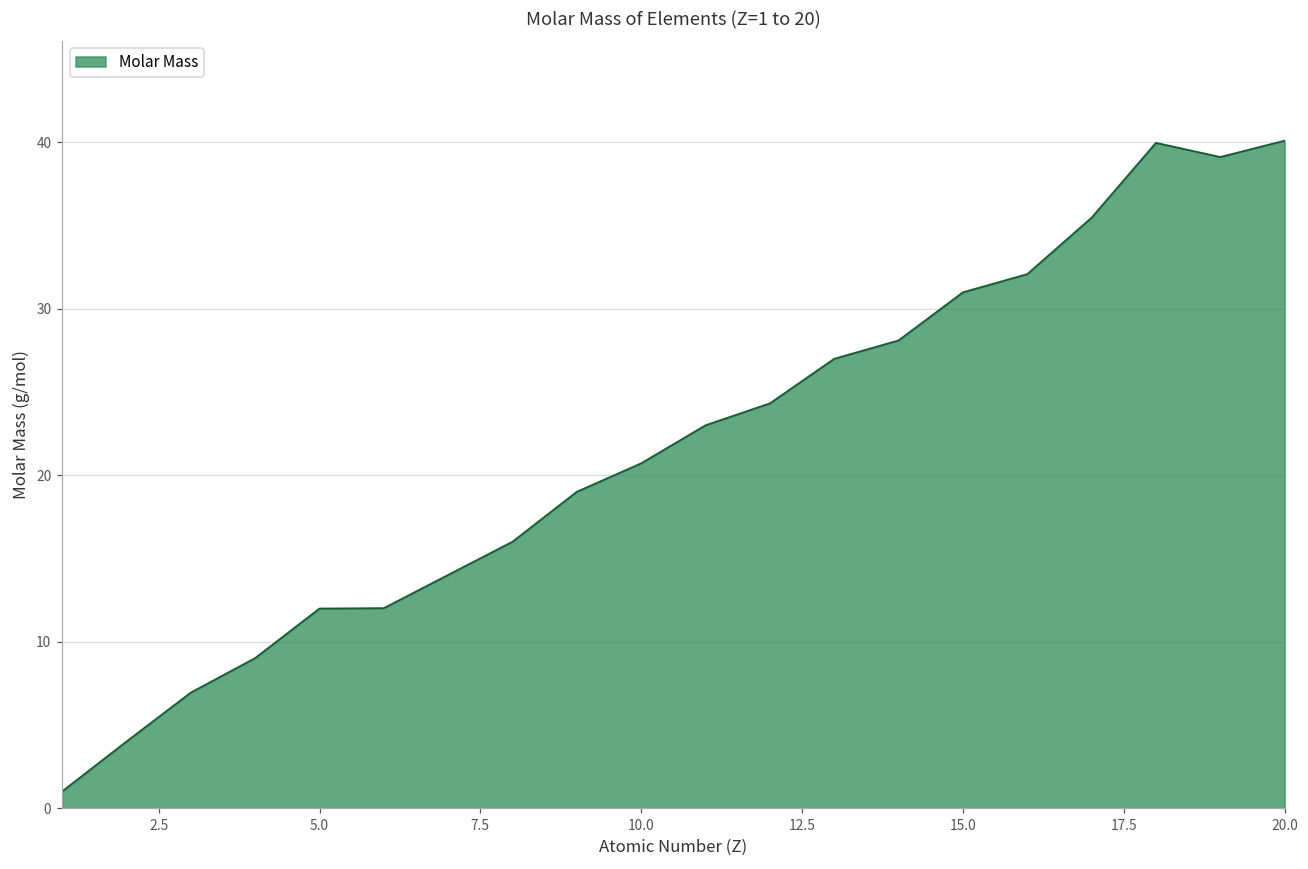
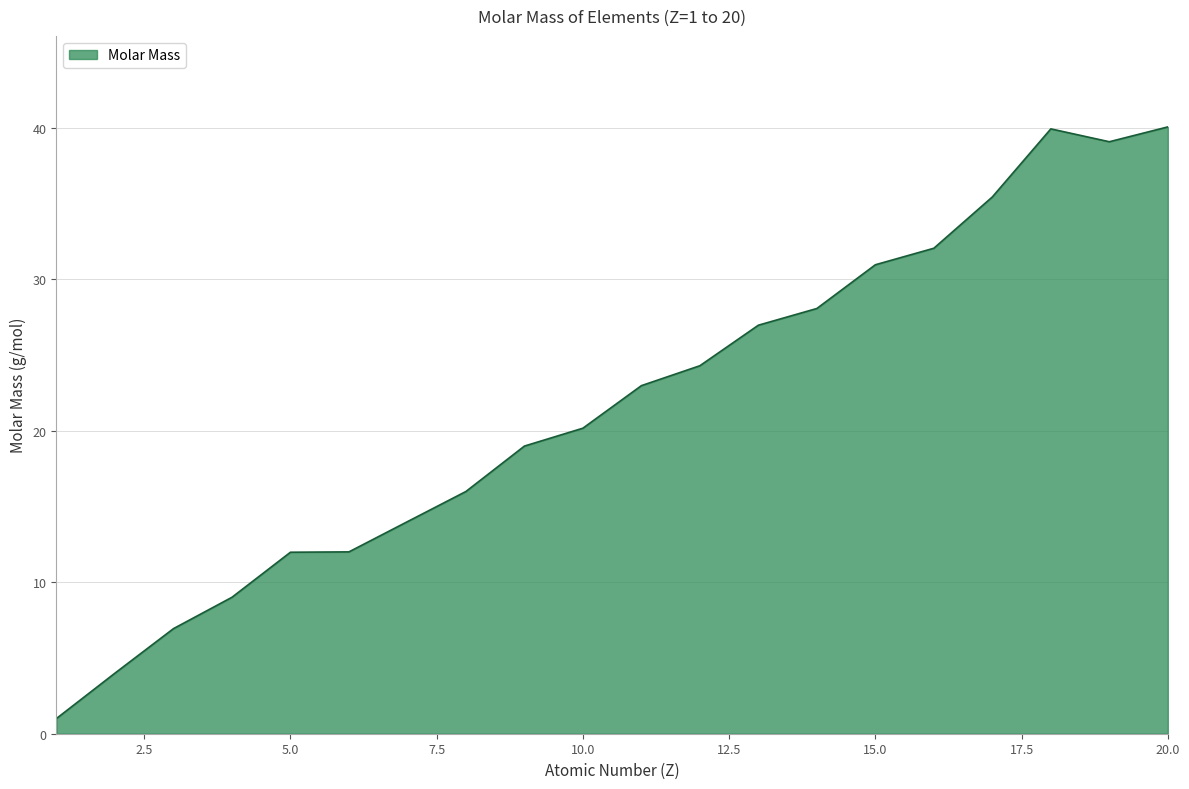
  {
    "5.0": 12.0,
-   "10.0": 20.7,
+   "10.0": 20.2,
    "15.0": 31.0,
    "20.0": 40.1
  }
